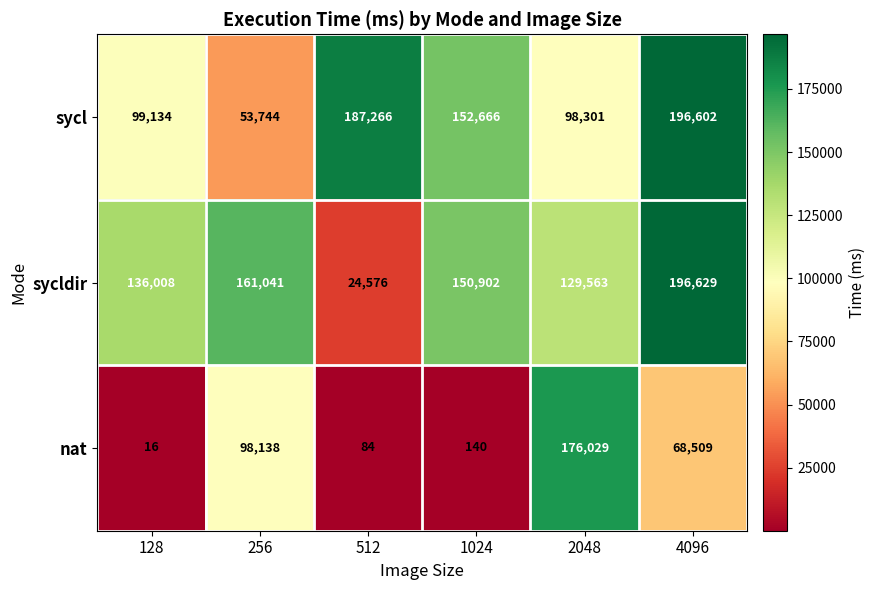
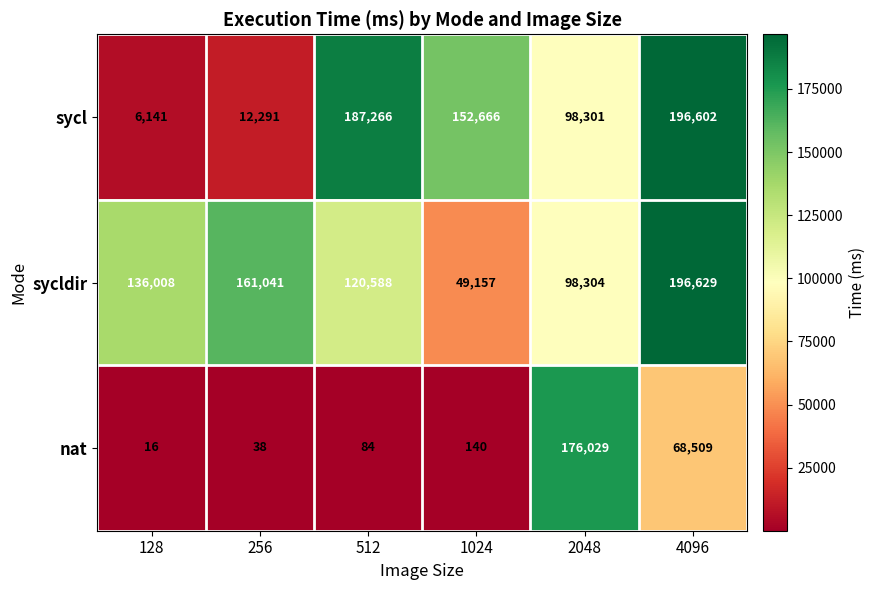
  {
    "sycl": {
-     "128": "99,134",
-     "256": "53,744",
+     "128": "6,141",
+     "256": "12,291",
      "512": "187,266",
      "1024": "152,666",
      "2048": "98,301",
      "4096": "196,602"
    },
    "sycldir": {
      "128": "136,008",
      "256": "161,041",
-     "512": "24,576",
-     "1024": "150,902",
-     "2048": "129,563",
+     "512": "120,588",
+     "1024": "49,157",
+     "2048": "98,304",
      "4096": "196,629"
    },
    "nat": {
      "128": "16",
-     "256": "98,138",
+     "256": "38",
      "512": "84",
      "1024": "140",
      "2048": "176,029",
      "4096": "68,509"
    }
  }
